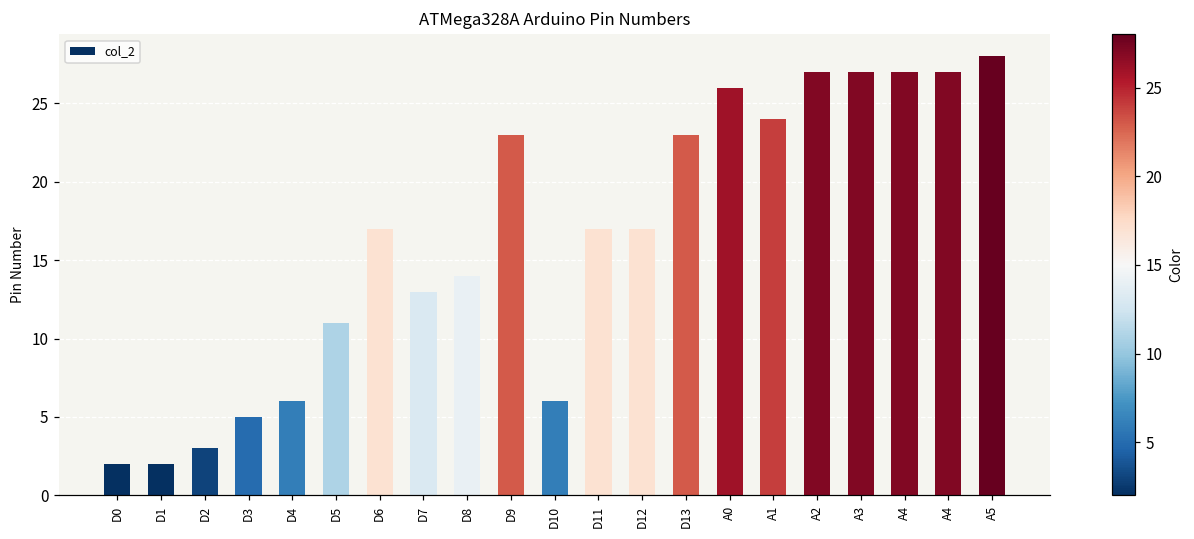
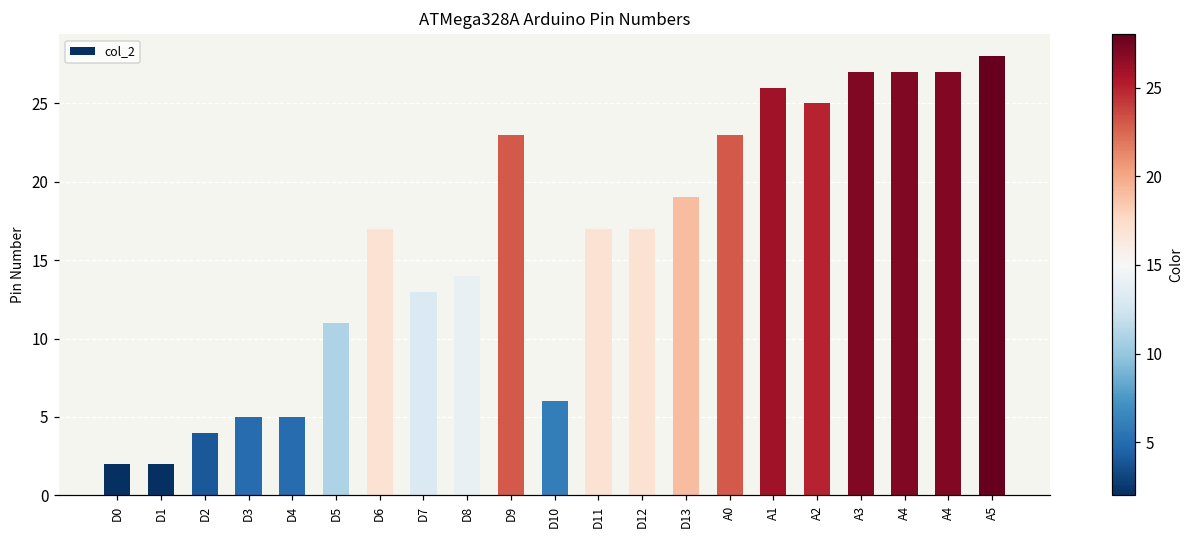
  {
    "D0": 2,
    "D1": 2,
-   "D2": 3,
+   "D2": 4,
    "D3": 5,
-   "D4": 6,
+   "D4": 5,
    "D5": 11,
    "D6": 17,
    "D7": 13,
    "D8": 14,
    "D9": 23,
    "D10": 6,
    "D11": 17,
    "D12": 17,
-   "D13": 23,
-   "A0": 26,
-   "A1": 24,
-   "A2": 27,
+   "D13": 19,
+   "A0": 23,
+   "A1": 26,
+   "A2": 25,
    "A3": 27,
    "A5": 28
  }
